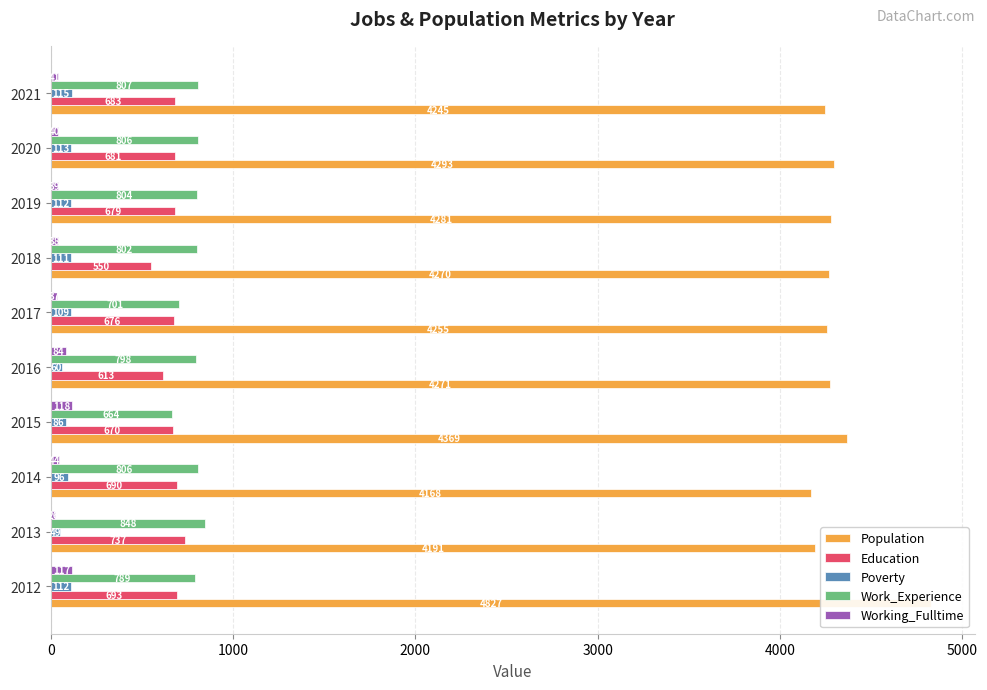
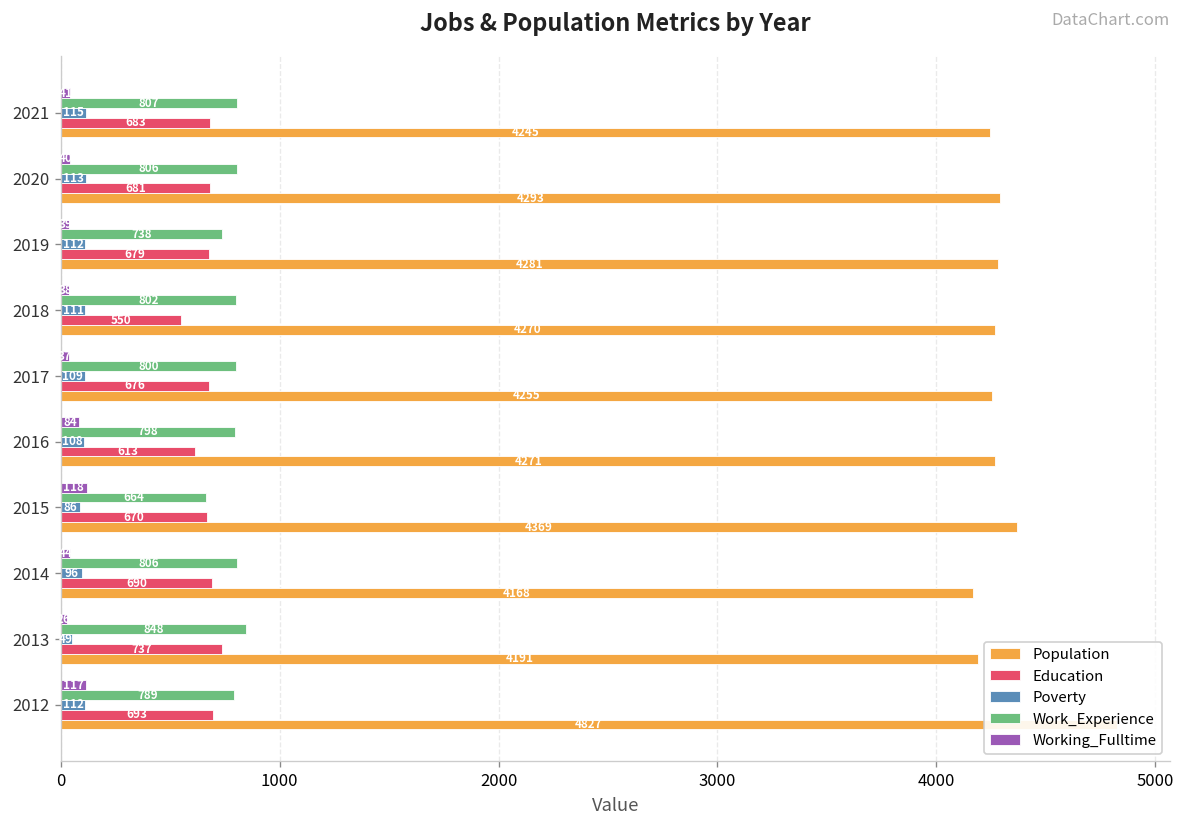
  {
    "Population": {
      "2021": 4245,
      "2020": 4293,
      "2019": 4281,
      "2018": 4270,
      "2017": 4255,
      "2016": 4271,
      "2015": 4369,
      "2014": 4168,
      "2013": 4191
    },
    "Education": {
      "2021": 683,
      "2020": 681,
      "2019": 679,
      "2018": 550,
      "2017": 676,
      "2016": 613,
      "2015": 670,
      "2014": 690,
      "2013": 737,
      "2012": 693
    },
    "Poverty": {
      "2021": 115,
      "2020": 113,
      "2019": 112,
      "2018": 111,
      "2017": 109,
-     "2016": 60,
+     "2016": 108,
      "2015": 86,
      "2014": 96,
      "2012": 112
    },
    "Work_Experience": {
      "2021": 807,
-     "2019": 804,
-     "2017": 700,
+     "2019": 738,
+     "2017": 800,
      "2016": 798,
      "2014": 806,
      "2013": 848,
      "2012": 789
    },
    "Working_Fulltime": {
      "2016": 84,
      "2015": 118,
      "2012": 117
    }
  }
